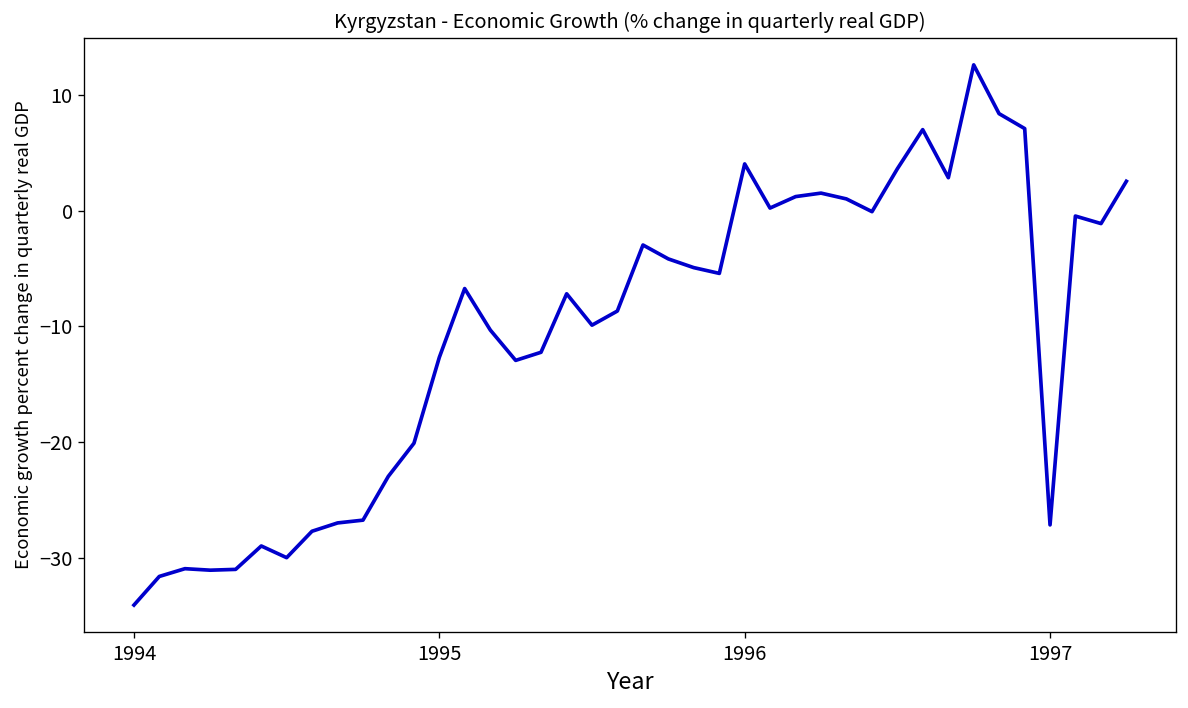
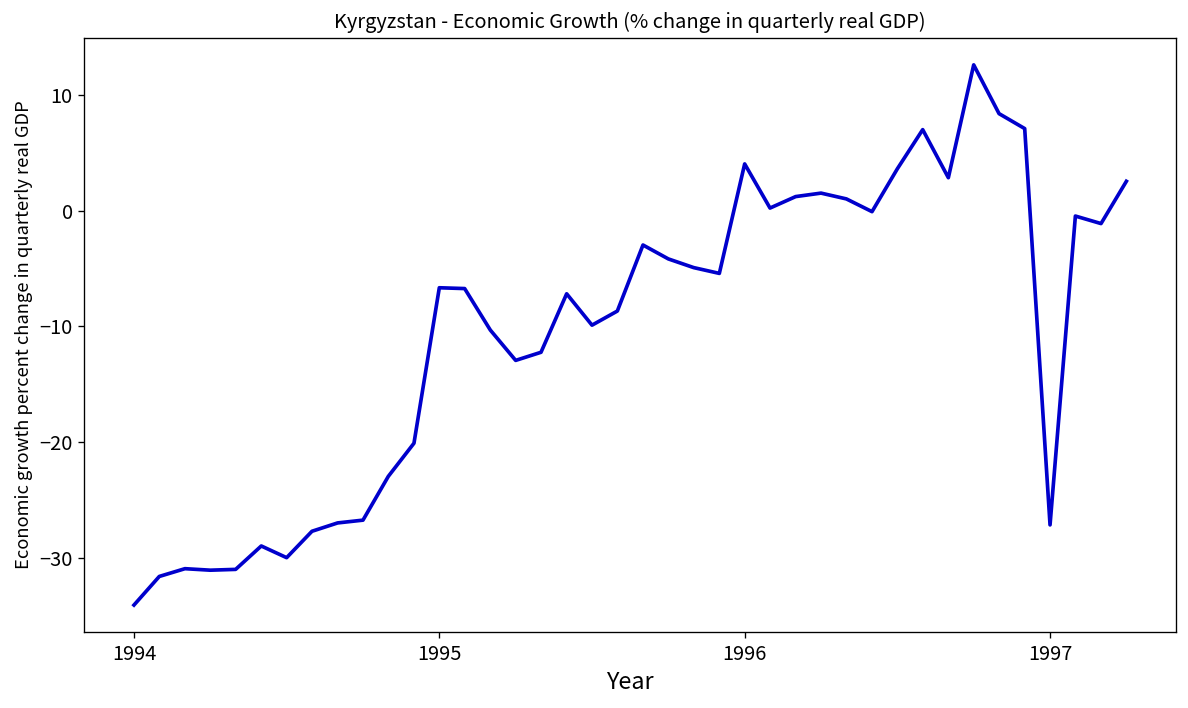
  {
    "1994": -34,
-   "1995": -13,
+   "1995": -7,
    "1996": 4,
    "1997": -27
  }
